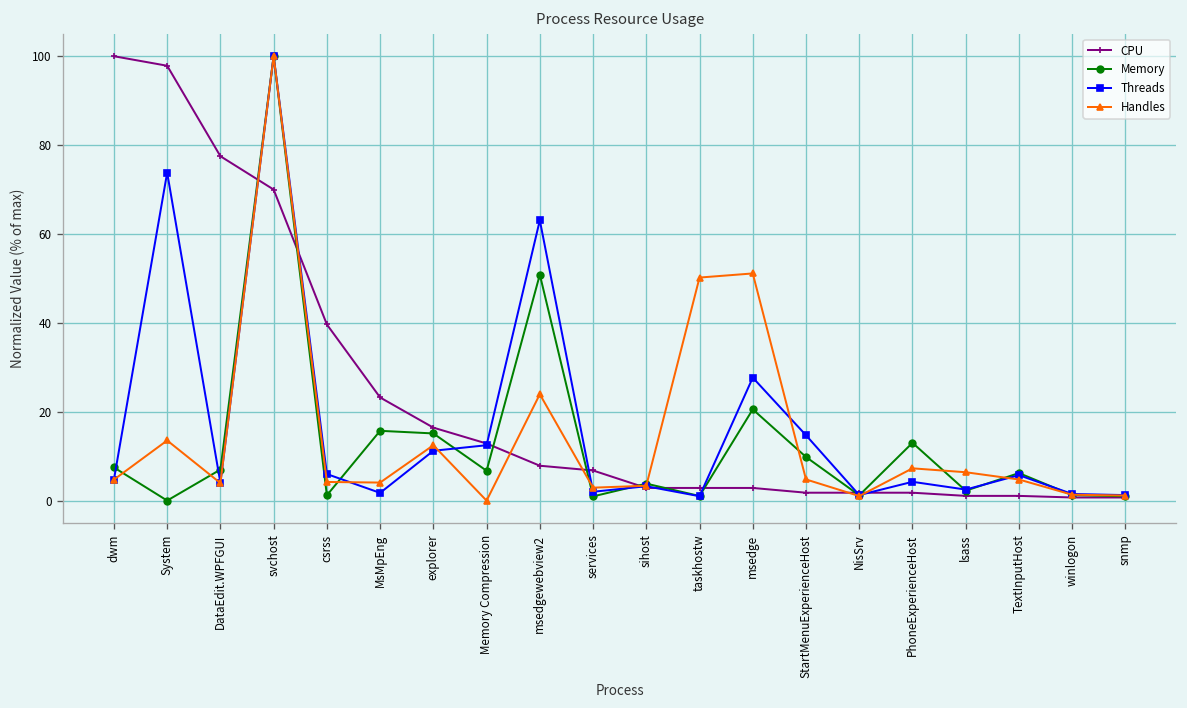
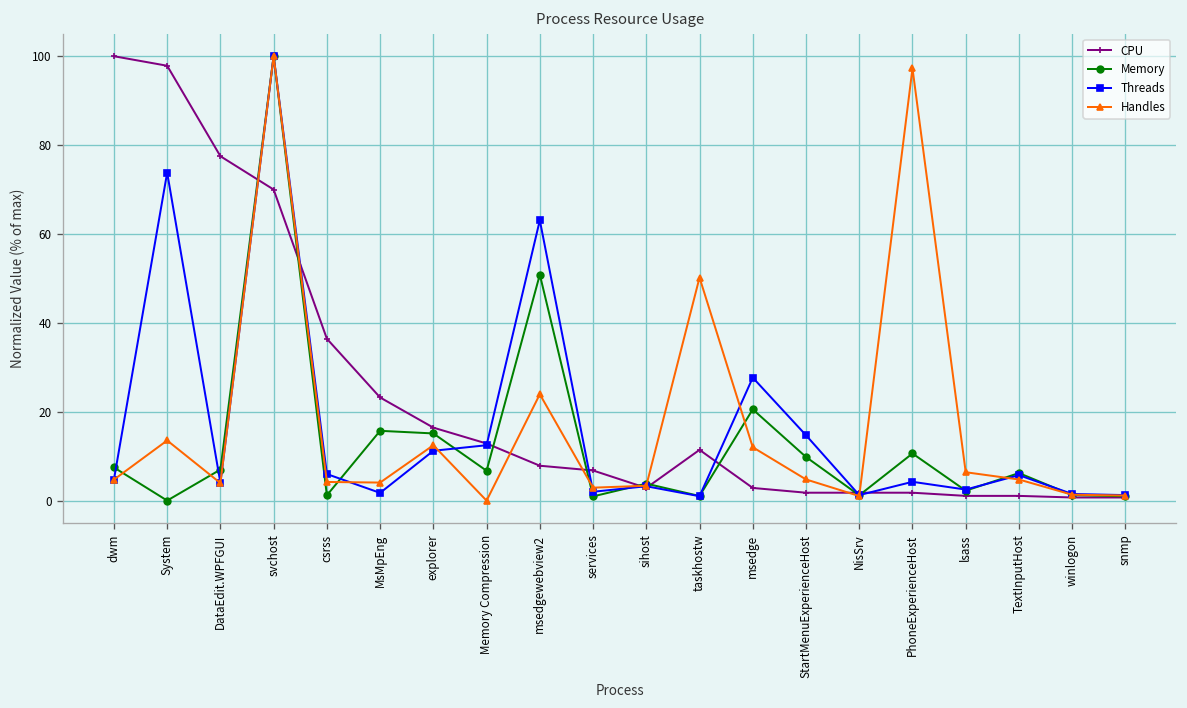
  {
    "CPU": {
      "dwm": 100,
      "System": 98,
      "DataEdit.WPFGUI": 77,
      "svchost": 70,
-     "csrss": 40,
+     "csrss": 36,
      "MsMpEng": 23,
      "explorer": 16,
      "msedgewebview2": 8,
      "services": 7,
-     "taskhostw": 3,
+     "taskhostw": 11,
      "msedge": 3,
      "StartMenuExperienceHost": 2,
      "PhoneExperienceHost": 2,
      "lsass": 1,
      "TextInputHost": 1
    },
    "Memory": {
      "dwm": 7,
      "System": 0,
      "DataEdit.WPFGUI": 7,
      "csrss": 1,
      "MsMpEng": 16,
      "explorer": 15,
      "Memory Compression": 7,
      "msedgewebview2": 51,
      "services": 1,
      "msedge": 21,
      "StartMenuExperienceHost": 10,
-     "PhoneExperienceHost": 13
+     "PhoneExperienceHost": 11
    },
    "Threads": {
      "System": 74,
      "csrss": 6,
      "MsMpEng": 2,
      "explorer": 11,
      "msedgewebview2": 63,
      "services": 2,
      "msedge": 28,
      "StartMenuExperienceHost": 15,
      "PhoneExperienceHost": 4
    },
    "Handles": {
      "System": 14,
      "csrss": 4,
      "MsMpEng": 4,
      "explorer": 12,
      "Memory Compression": 0,
      "msedgewebview2": 24,
      "services": 3,
      "taskhostw": 50,
-     "msedge": 51,
+     "msedge": 12,
      "StartMenuExperienceHost": 5,
-     "PhoneExperienceHost": 7,
+     "PhoneExperienceHost": 97,
      "lsass": 6,
      "TextInputHost": 5
    }
  }
